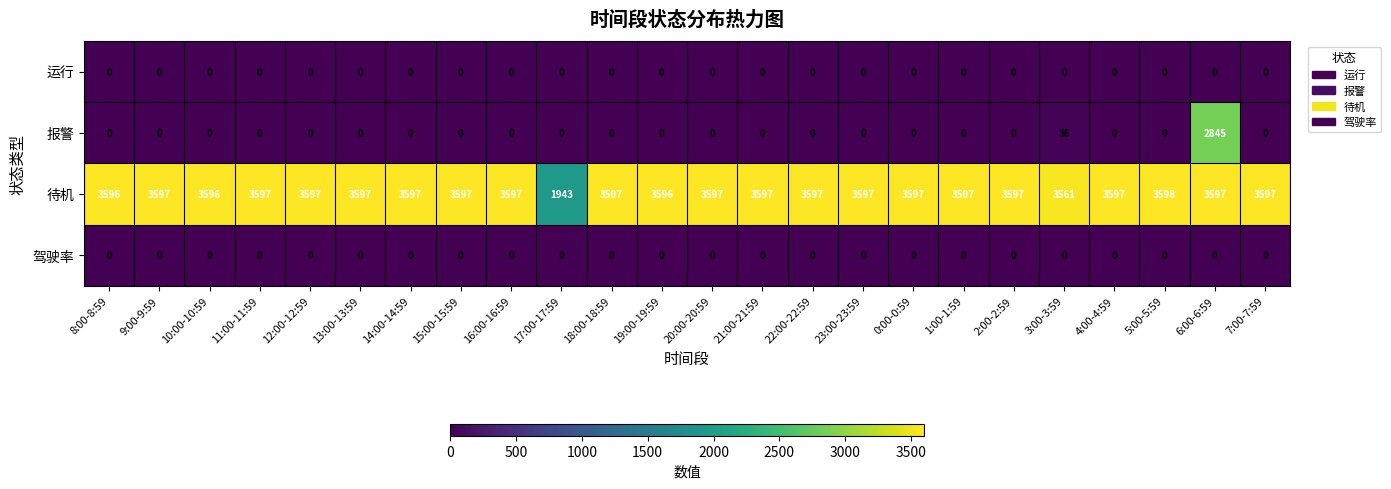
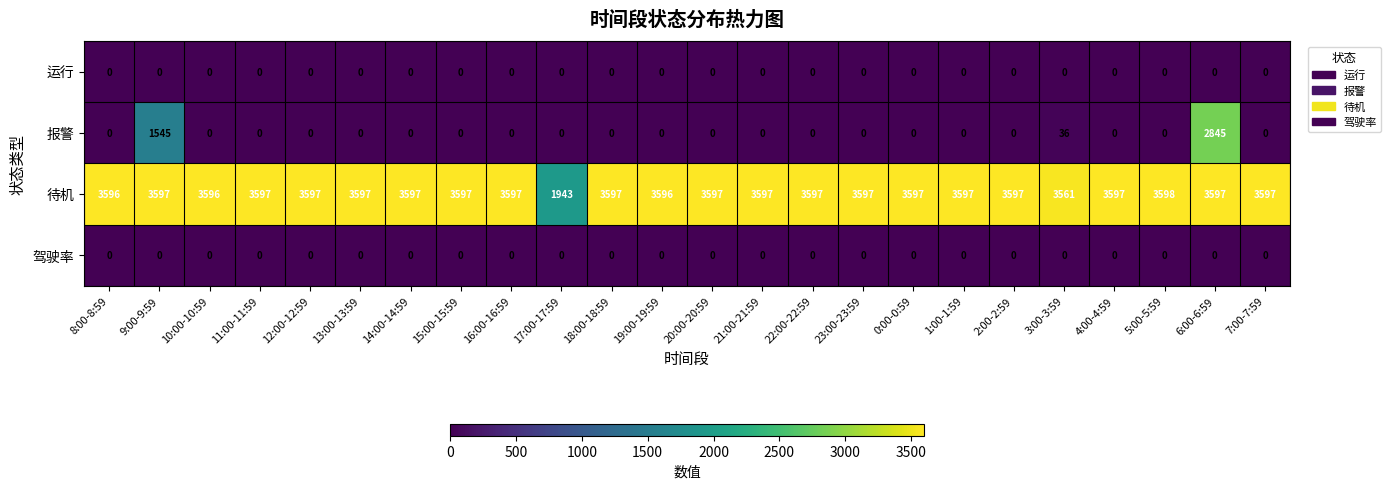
  {
    "运行": {
      "8:00-8:59": 0,
      "9:00-9:59": 0,
      "10:00-10:59": 0,
      "11:00-11:59": 0,
      "12:00-12:59": 0,
      "13:00-13:59": 0,
      "14:00-14:59": 0,
      "15:00-15:59": 0,
      "16:00-16:59": 0,
      "17:00-17:59": 0,
      "18:00-18:59": 0,
      "19:00-19:59": 0,
      "20:00-20:59": 0,
      "21:00-21:59": 0,
      "22:00-22:59": 0,
      "23:00-23:59": 0,
      "0:00-0:59": 0,
      "1:00-1:59": 0,
      "2:00-2:59": 0,
      "3:00-3:59": 0,
      "4:00-4:59": 0,
      "5:00-5:59": 0,
      "6:00-6:59": 0,
      "7:00-7:59": 0
    },
    "报警": {
      "8:00-8:59": 0,
-     "9:00-9:59": 0,
+     "9:00-9:59": 1545,
      "10:00-10:59": 0,
      "11:00-11:59": 0,
      "12:00-12:59": 0,
      "13:00-13:59": 0,
      "14:00-14:59": 0,
      "15:00-15:59": 0,
      "16:00-16:59": 0,
      "17:00-17:59": 0,
      "18:00-18:59": 0,
      "19:00-19:59": 0,
      "20:00-20:59": 0,
      "21:00-21:59": 0,
      "22:00-22:59": 0,
      "23:00-23:59": 0,
      "0:00-0:59": 0,
      "1:00-1:59": 0,
      "2:00-2:59": 0,
      "3:00-3:59": 36,
      "4:00-4:59": 0,
      "5:00-5:59": 0,
      "6:00-6:59": 2845,
      "7:00-7:59": 0
    },
    "待机": {
      "8:00-8:59": 3596,
      "9:00-9:59": 3597,
      "10:00-10:59": 3596,
      "11:00-11:59": 3597,
      "12:00-12:59": 3597,
      "13:00-13:59": 3597,
      "14:00-14:59": 3597,
      "15:00-15:59": 3597,
      "16:00-16:59": 3597,
      "17:00-17:59": 1943,
      "18:00-18:59": 3597,
      "19:00-19:59": 3596,
      "20:00-20:59": 3597,
      "21:00-21:59": 3597,
      "22:00-22:59": 3597,
      "23:00-23:59": 3597,
      "0:00-0:59": 3597,
      "1:00-1:59": 3597,
      "2:00-2:59": 3597,
      "3:00-3:59": 3561,
      "4:00-4:59": 3597,
      "5:00-5:59": 3598,
      "6:00-6:59": 3597,
      "7:00-7:59": 3597
    },
    "驾驶率": {
      "8:00-8:59": 0,
      "9:00-9:59": 0,
      "10:00-10:59": 0,
      "11:00-11:59": 0,
      "12:00-12:59": 0,
      "13:00-13:59": 0,
      "14:00-14:59": 0,
      "15:00-15:59": 0,
      "16:00-16:59": 0,
      "17:00-17:59": 0,
      "18:00-18:59": 0,
      "19:00-19:59": 0,
      "20:00-20:59": 0,
      "21:00-21:59": 0,
      "22:00-22:59": 0,
      "23:00-23:59": 0,
      "0:00-0:59": 0,
      "1:00-1:59": 0,
      "2:00-2:59": 0,
      "3:00-3:59": 0,
      "4:00-4:59": 0,
      "5:00-5:59": 0,
      "6:00-6:59": 0,
      "7:00-7:59": 0
    }
  }
